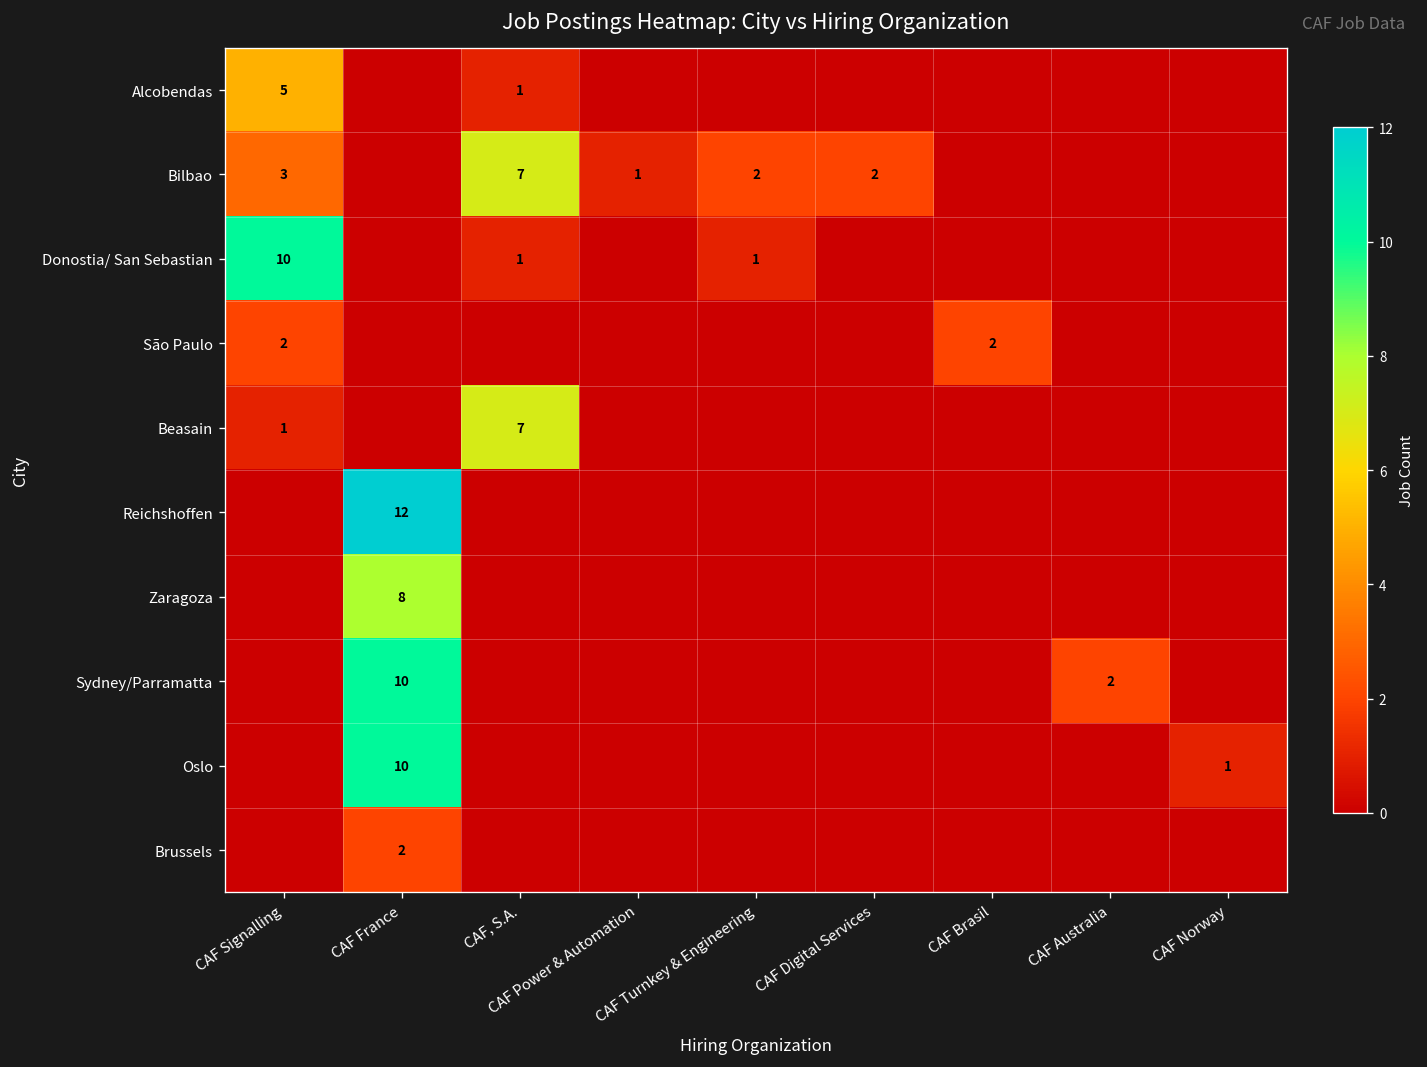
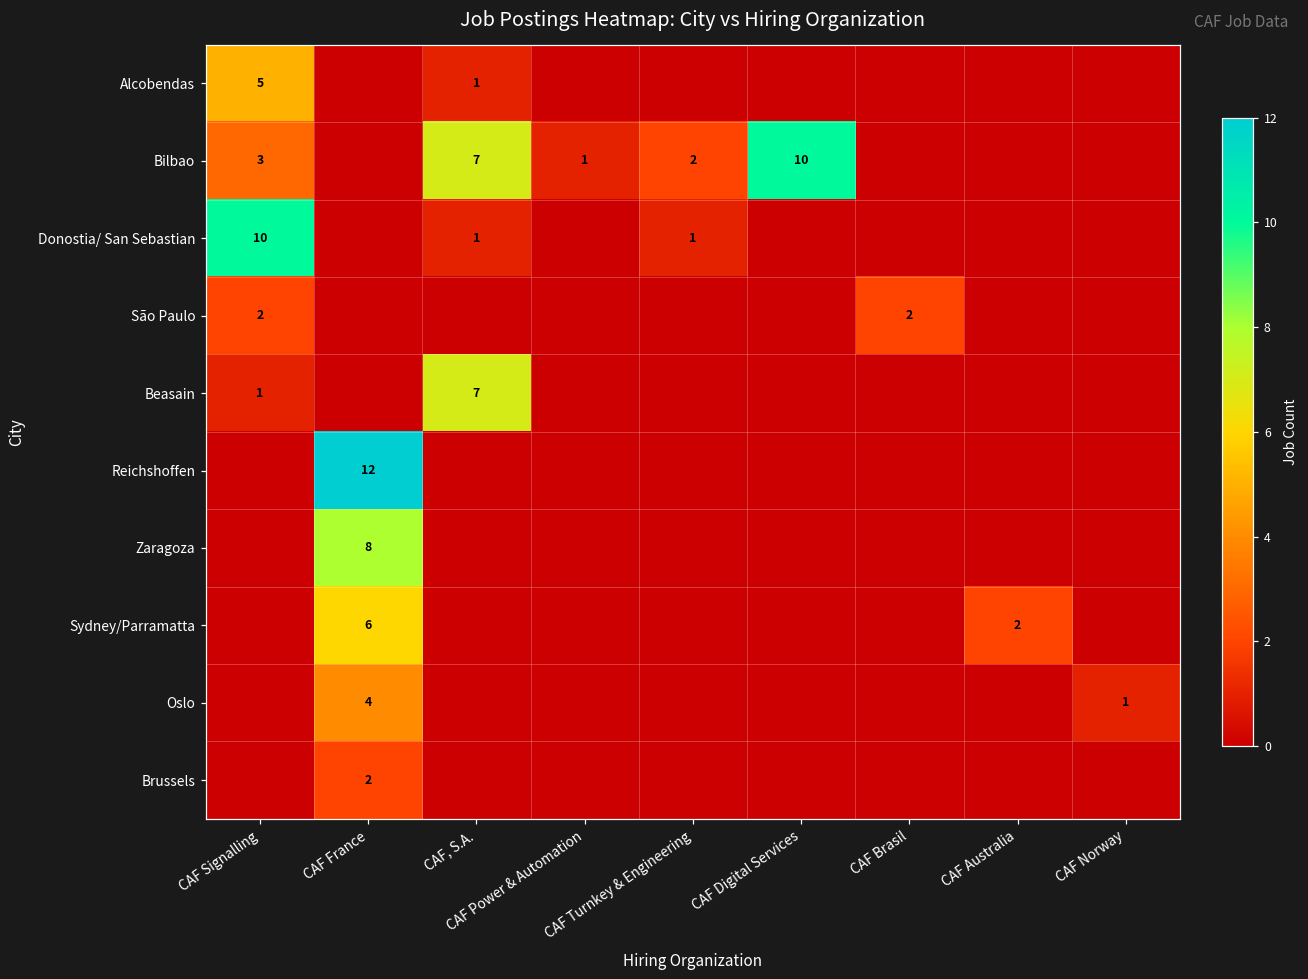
  {
    "Alcobendas": {
      "CAF Signalling": 5,
      "CAF, S.A.": 1
    },
    "Bilbao": {
      "CAF Signalling": 3,
      "CAF, S.A.": 7,
      "CAF Power & Automation": 1,
      "CAF Turnkey & Engineering": 2,
-     "CAF Digital Services": 2
+     "CAF Digital Services": 10
    },
    "Donostia/ San Sebastian": {
      "CAF Signalling": 10,
      "CAF, S.A.": 1,
      "CAF Turnkey & Engineering": 1
    },
    "São Paulo": {
      "CAF Signalling": 2,
      "CAF Brasil": 2
    },
    "Beasain": {
      "CAF Signalling": 1,
      "CAF, S.A.": 7
    },
    "Reichshoffen": {
      "CAF France": 12
    },
    "Zaragoza": {
      "CAF France": 8
    },
    "Sydney/Parramatta": {
-     "CAF France": 10,
+     "CAF France": 6,
      "CAF Australia": 2
    },
    "Oslo": {
-     "CAF France": 10,
+     "CAF France": 4,
      "CAF Norway": 1
    },
    "Brussels": {
      "CAF France": 2
    }
  }
